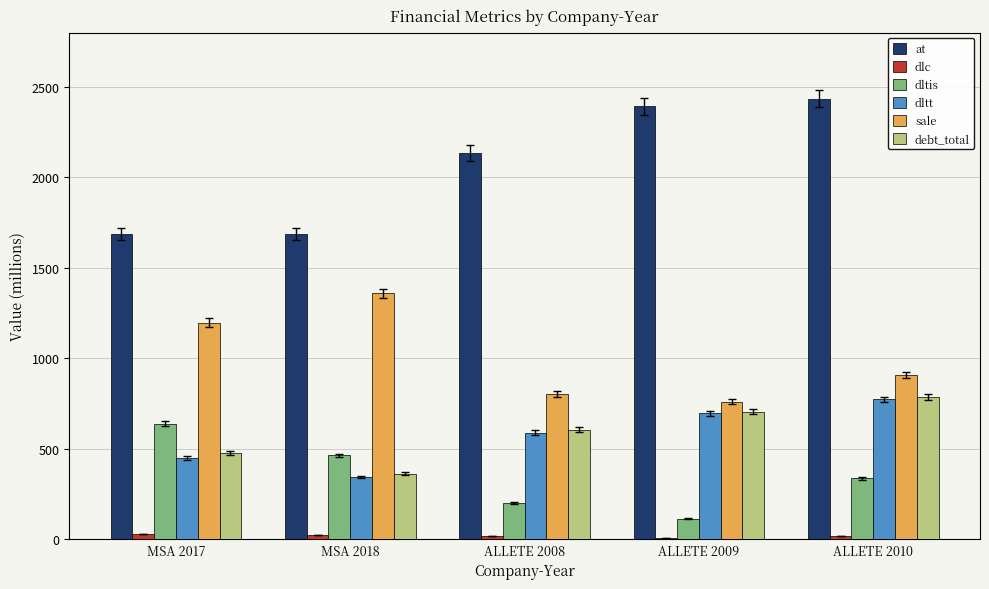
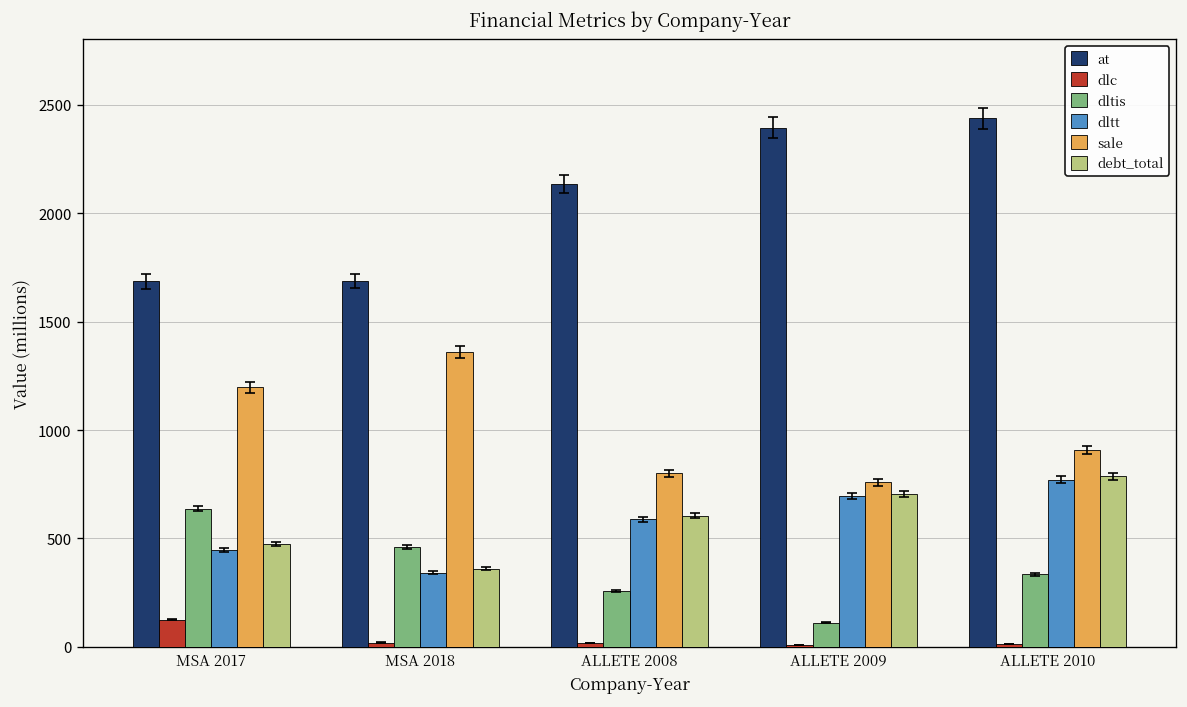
  {
    "at": {
      "MSA 2017": 1680,
      "MSA 2018": 1690,
      "ALLETE 2008": 2130,
      "ALLETE 2009": 2390,
      "ALLETE 2010": 2440
    },
    "dlc": {
-     "MSA 2017": 30,
+     "MSA 2017": 130,
      "MSA 2018": 20,
      "ALLETE 2008": 20,
      "ALLETE 2010": 10
    },
    "dltis": {
      "MSA 2017": 640,
      "MSA 2018": 460,
-     "ALLETE 2008": 200,
+     "ALLETE 2008": 260,
      "ALLETE 2009": 110,
      "ALLETE 2010": 340
    },
    "sale": {
      "MSA 2017": 1200,
      "MSA 2018": 1360,
      "ALLETE 2008": 800,
      "ALLETE 2009": 760,
      "ALLETE 2010": 910
    },
    "debt_total": {
      "MSA 2017": 470,
      "MSA 2018": 360,
      "ALLETE 2008": 600,
      "ALLETE 2009": 700,
      "ALLETE 2010": 790
    }
  }
